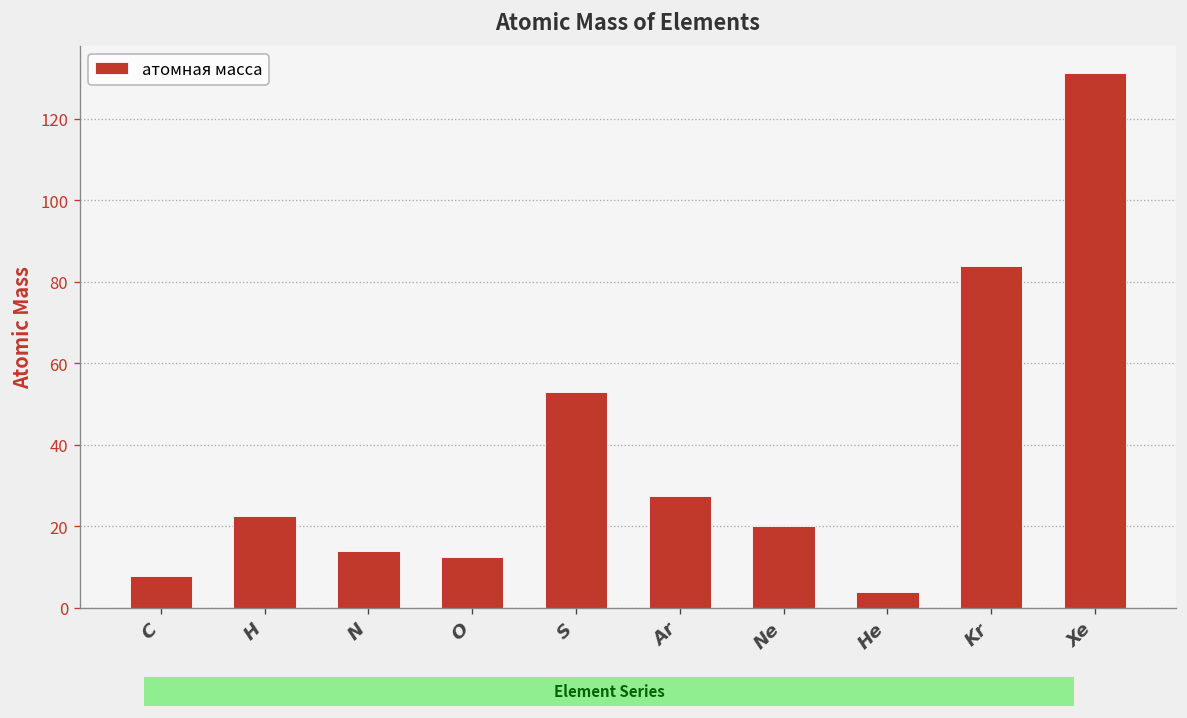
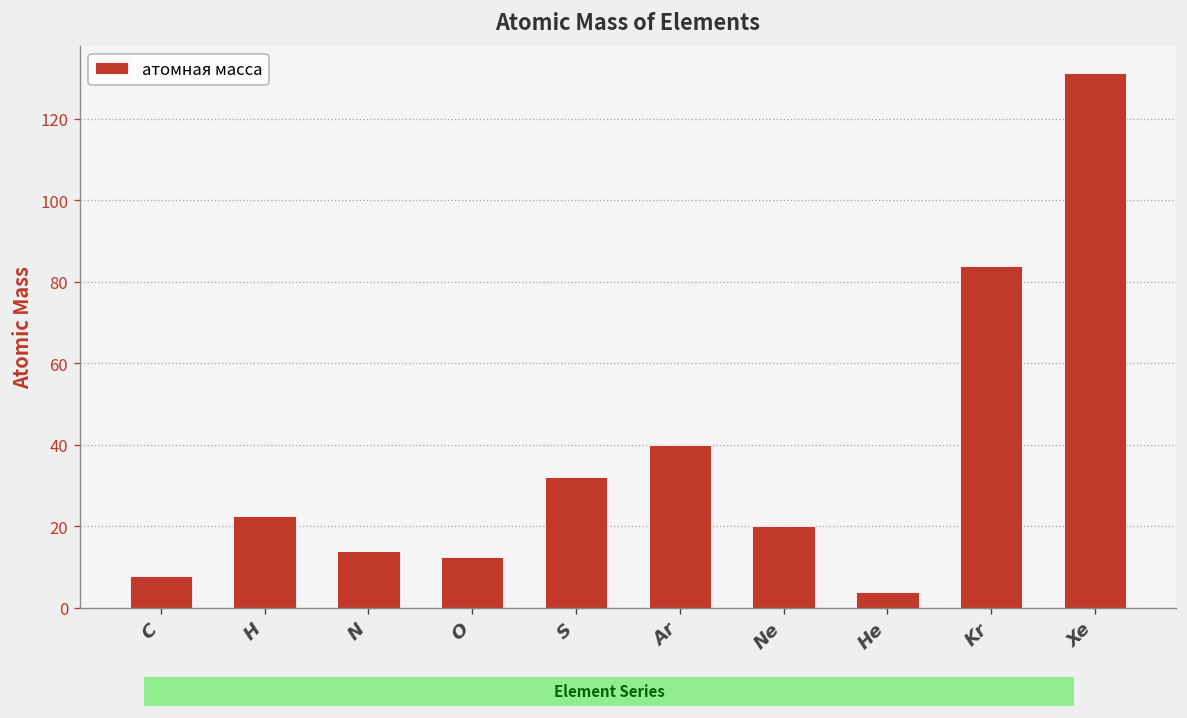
  {
    "C": 8,
    "H": 22,
    "N": 14,
    "O": 13,
-   "S": 53,
-   "Ar": 27,
+   "S": 32,
+   "Ar": 40,
    "Ne": 20,
    "He": 4,
    "Kr": 84,
    "Xe": 131
  }
